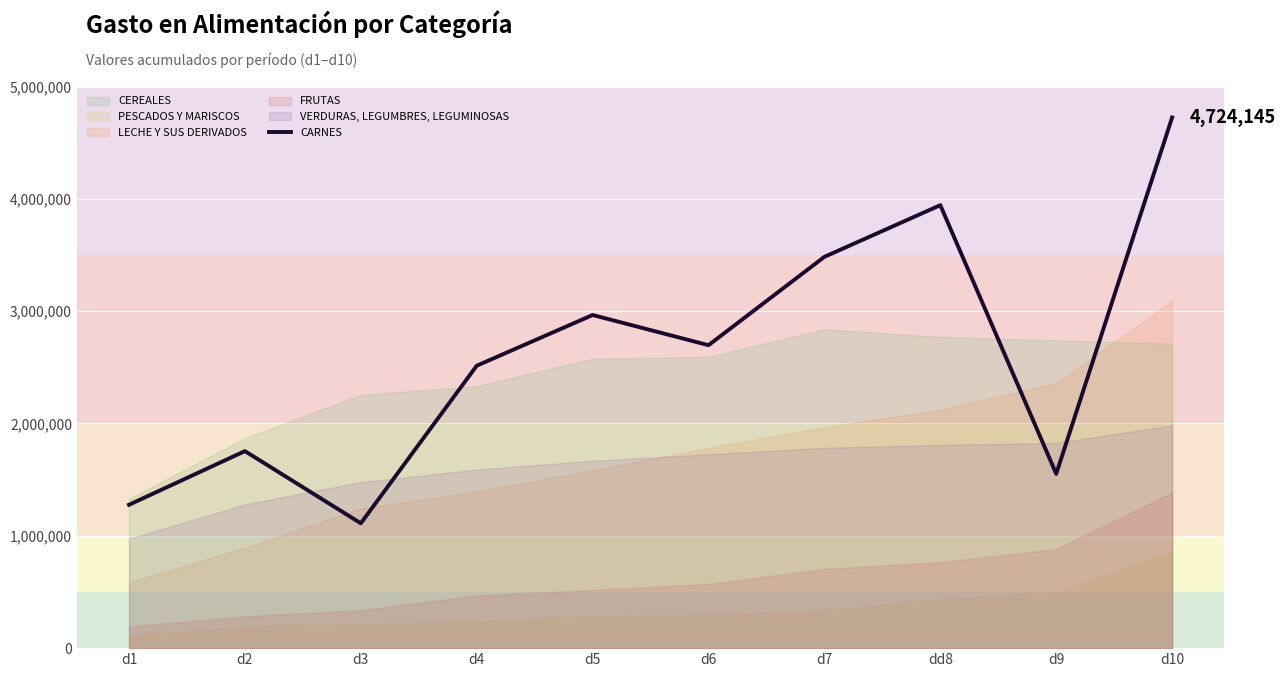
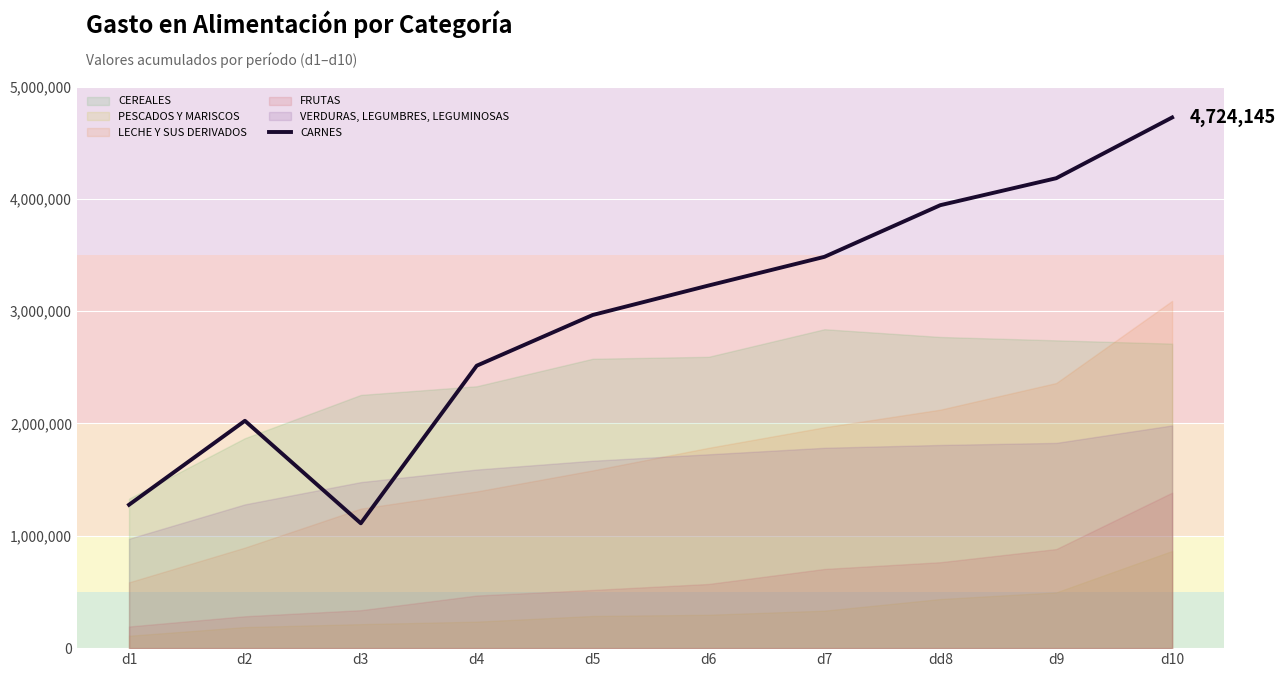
  {
    "CARNES": {
      "d1": "1,280,000",
-     "d2": "1,750,000",
+     "d2": "2,020,000",
      "d3": "1,110,000",
      "d4": "2,510,000",
      "d5": "2,970,000",
-     "d6": "2,700,000",
+     "d6": "3,230,000",
      "d7": "3,480,000",
      "dd8": "3,940,000",
-     "d9": "1,550,000"
+     "d9": "4,180,000"
    }
  }
